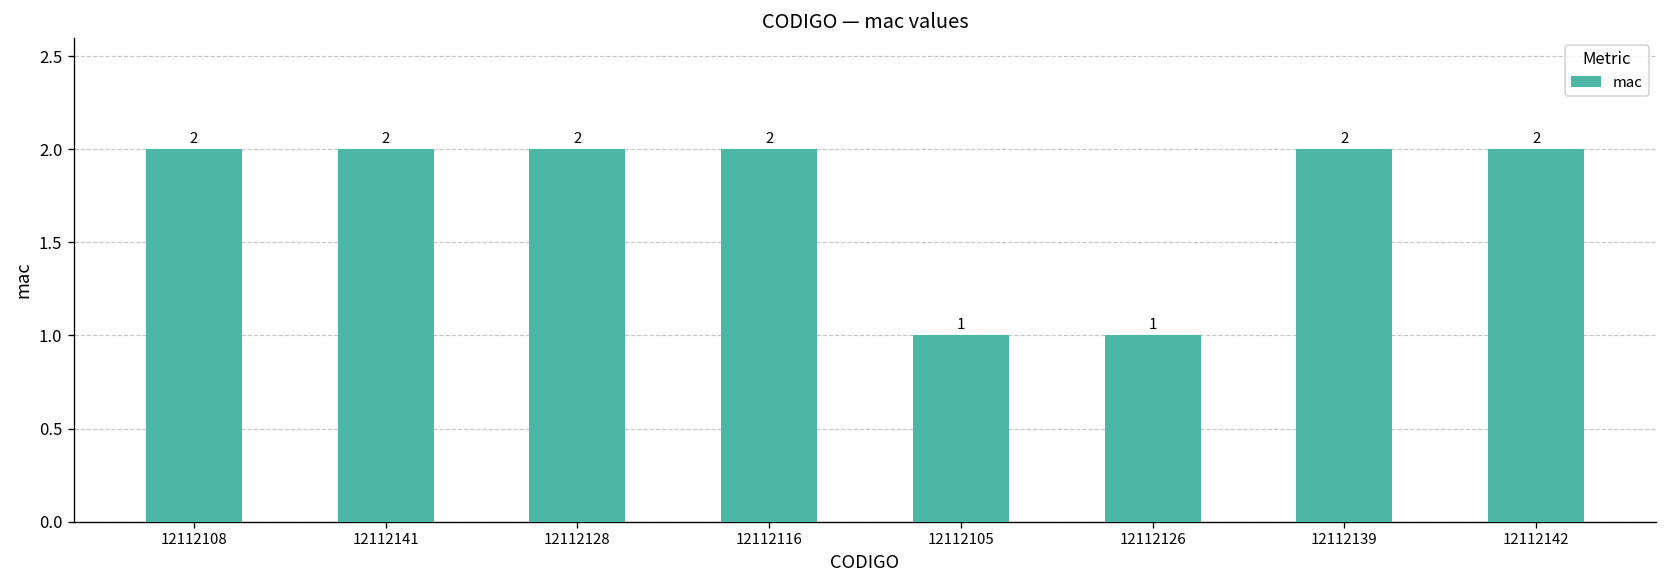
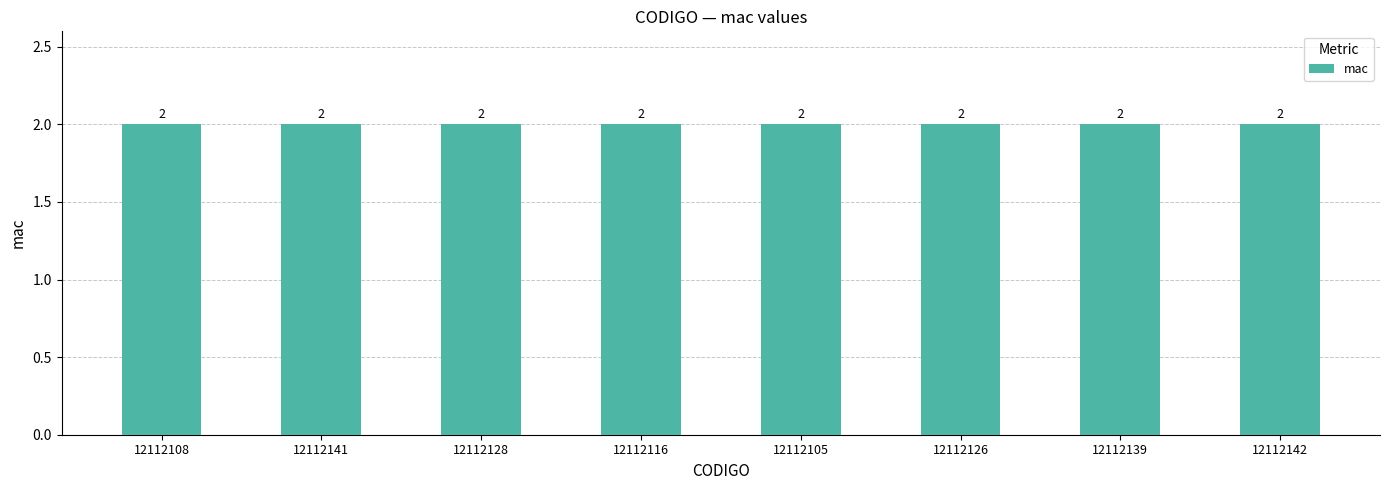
  {
    "12112108": 2,
    "12112141": 2,
    "12112128": 2,
    "12112116": 2,
-   "12112105": 1,
-   "12112126": 1,
+   "12112105": 2,
+   "12112126": 2,
    "12112139": 2,
    "12112142": 2
  }
